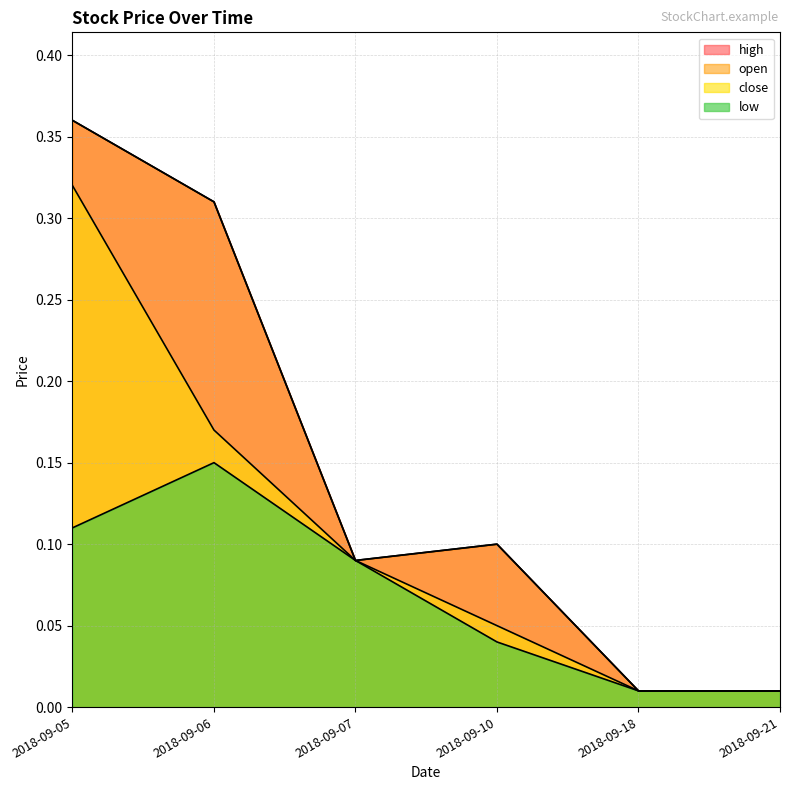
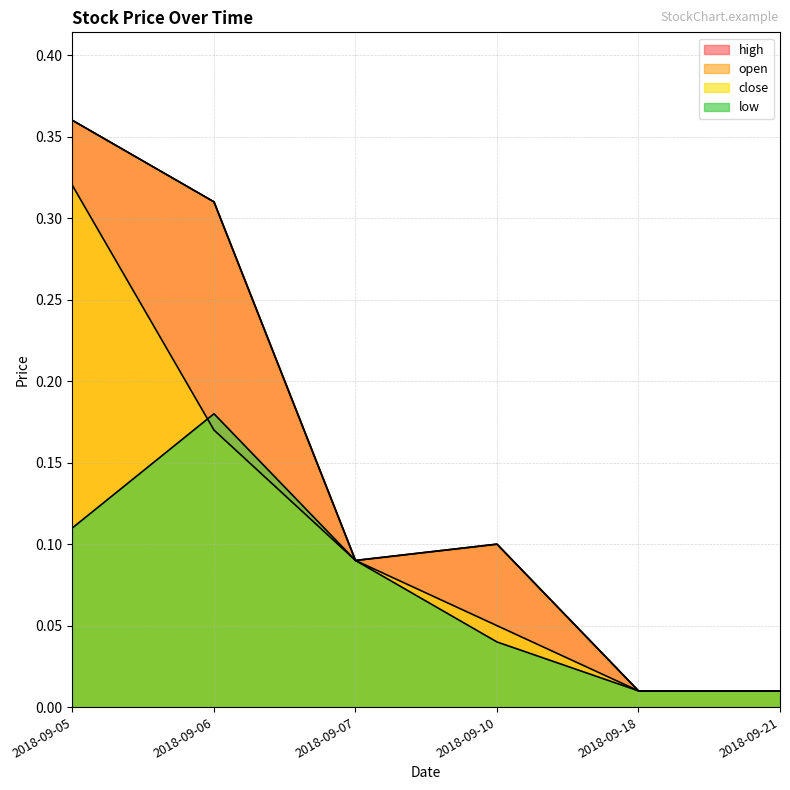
  {
    "low": {
      "2018-09-05": 0.11,
-     "2018-09-06": 0.15,
+     "2018-09-06": 0.18,
      "2018-09-10": 0.04
    }
  }
